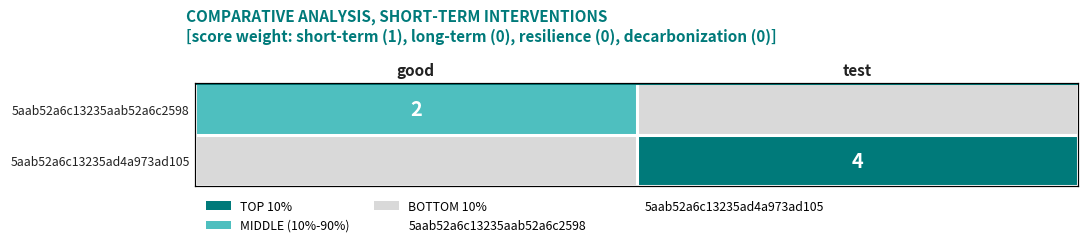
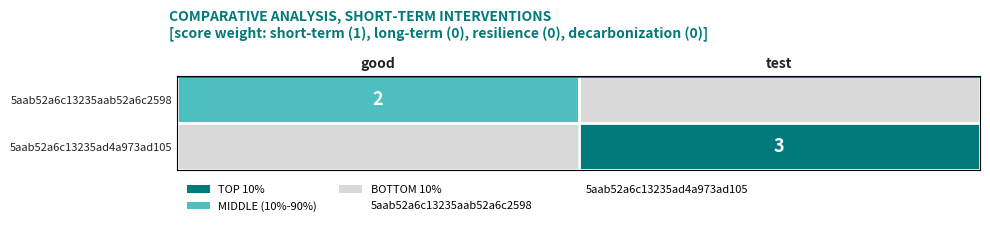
  {
    "5aab52a6c13235aab52a6c2598": {
      "good": 2
    },
    "5aab52a6c13235ad4a973ad105": {
-     "test": 4
+     "test": 3
    }
  }
